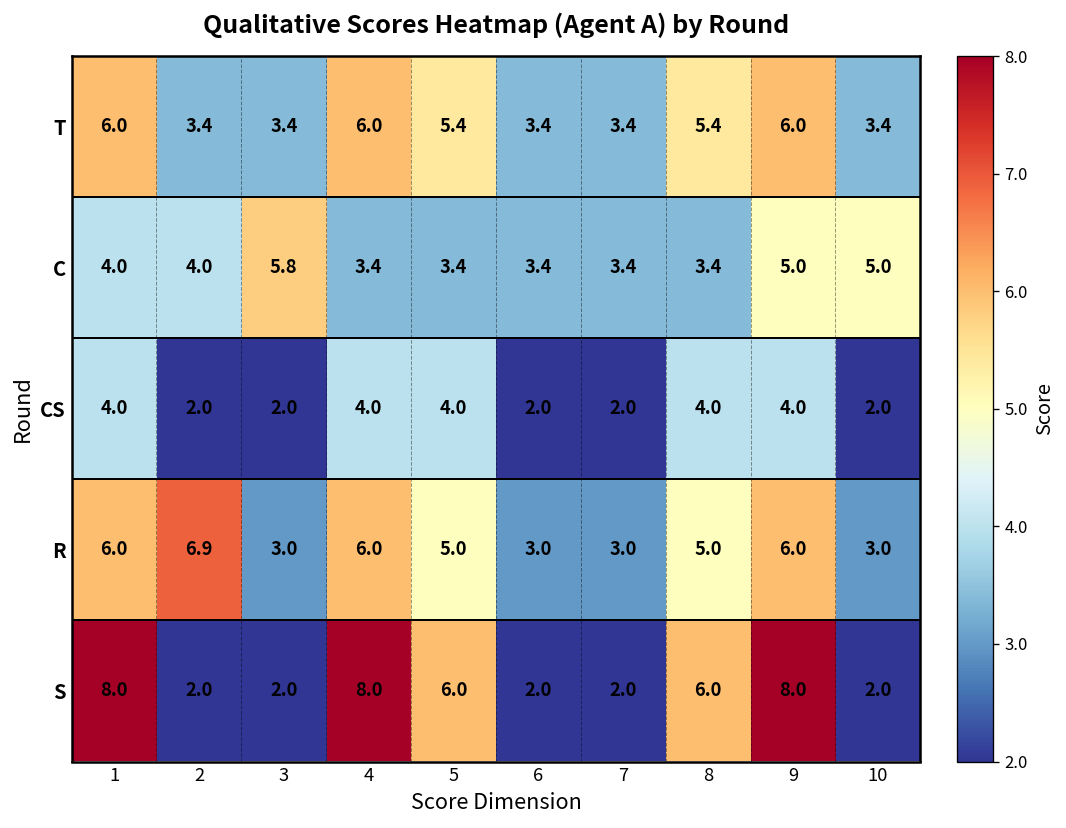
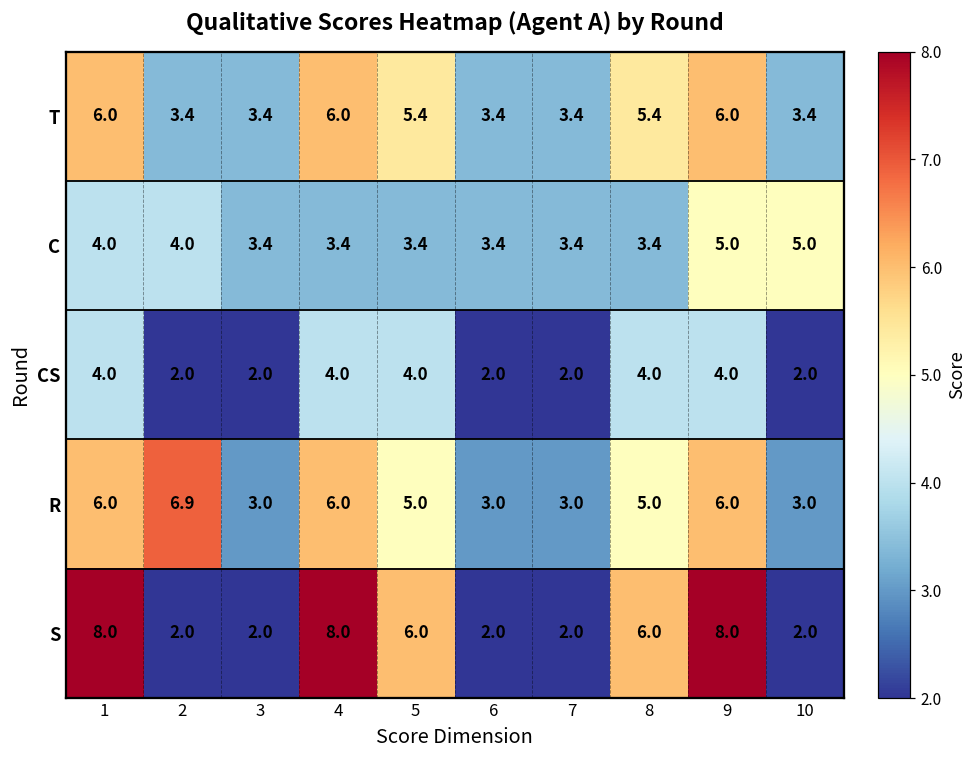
  {
    "T": {
      "1": 6.0,
      "2": 3.4,
      "3": 3.4,
      "4": 6.0,
      "5": 5.4,
      "6": 3.4,
      "7": 3.4,
      "8": 5.4,
      "9": 6.0,
      "10": 3.4
    },
    "C": {
      "1": 4.0,
      "2": 4.0,
-     "3": 5.8,
+     "3": 3.4,
      "4": 3.4,
      "5": 3.4,
      "6": 3.4,
      "7": 3.4,
      "8": 3.4,
      "9": 5.0,
      "10": 5.0
    },
    "CS": {
      "1": 4.0,
      "2": 2.0,
      "3": 2.0,
      "4": 4.0,
      "5": 4.0,
      "6": 2.0,
      "7": 2.0,
      "8": 4.0,
      "9": 4.0,
      "10": 2.0
    },
    "R": {
      "1": 6.0,
      "2": 6.9,
      "3": 3.0,
      "4": 6.0,
      "5": 5.0,
      "6": 3.0,
      "7": 3.0,
      "8": 5.0,
      "9": 6.0,
      "10": 3.0
    },
    "S": {
      "1": 8.0,
      "2": 2.0,
      "3": 2.0,
      "4": 8.0,
      "5": 6.0,
      "6": 2.0,
      "7": 2.0,
      "8": 6.0,
      "9": 8.0,
      "10": 2.0
    }
  }
